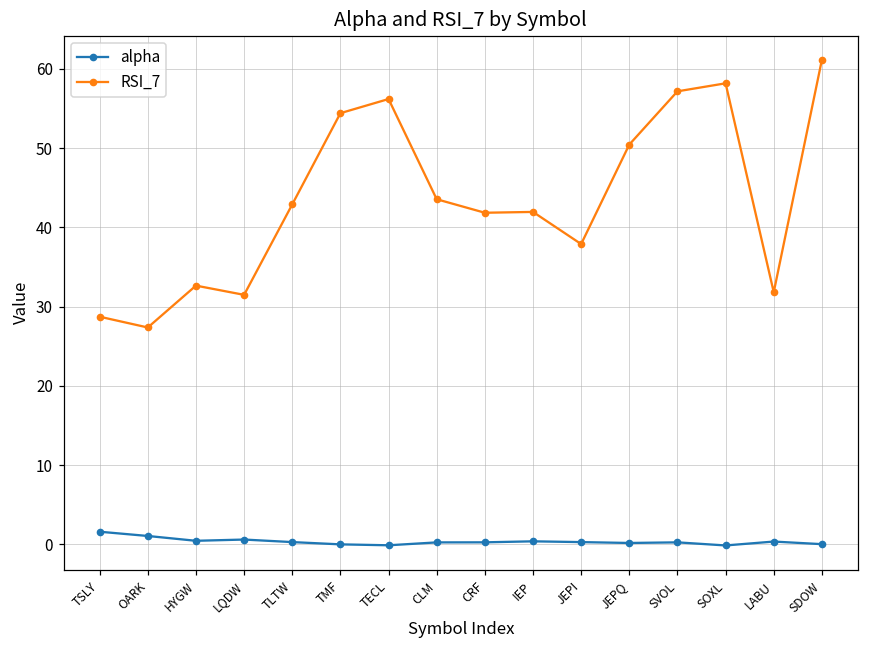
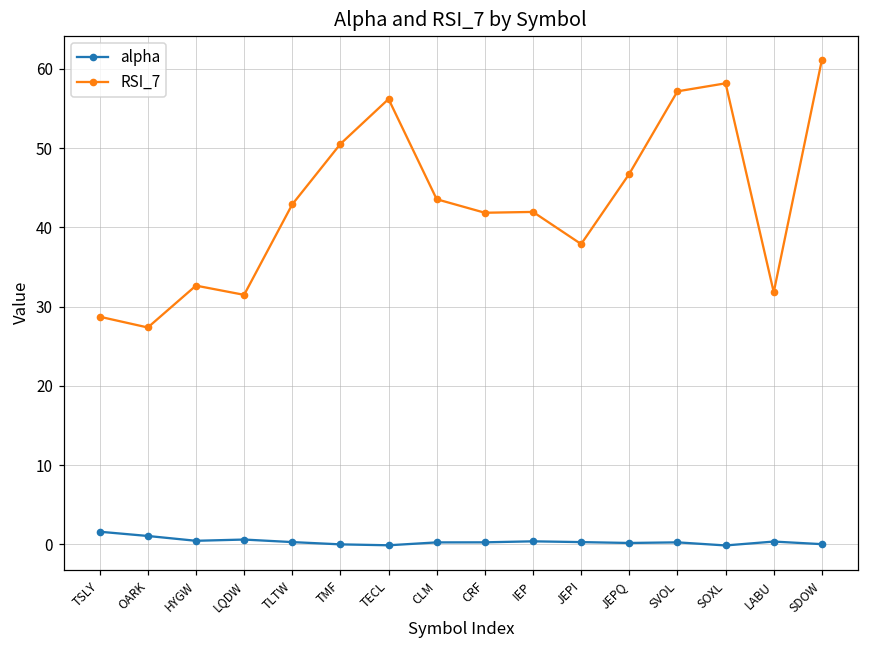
  {
    "alpha": {
      "TSLY": 2,
      "OARK": 1,
      "HYGW": 0,
      "LQDW": 1,
      "TLTW": 0,
      "TMF": 0,
      "TECL": 0,
      "CLM": 0,
      "CRF": 0,
      "IEP": 0,
      "JEPI": 0,
      "JEPQ": 0,
      "SVOL": 0,
      "SOXL": 0,
      "LABU": 0,
      "SDOW": 0
    },
    "RSI_7": {
      "TSLY": 29,
      "OARK": 27,
      "HYGW": 33,
      "LQDW": 31,
      "TLTW": 43,
-     "TMF": 54,
+     "TMF": 51,
      "TECL": 56,
      "CLM": 44,
      "CRF": 42,
      "IEP": 42,
      "JEPI": 38,
-     "JEPQ": 50,
+     "JEPQ": 47,
      "SVOL": 57,
      "SOXL": 58,
      "LABU": 32,
      "SDOW": 61
    }
  }
